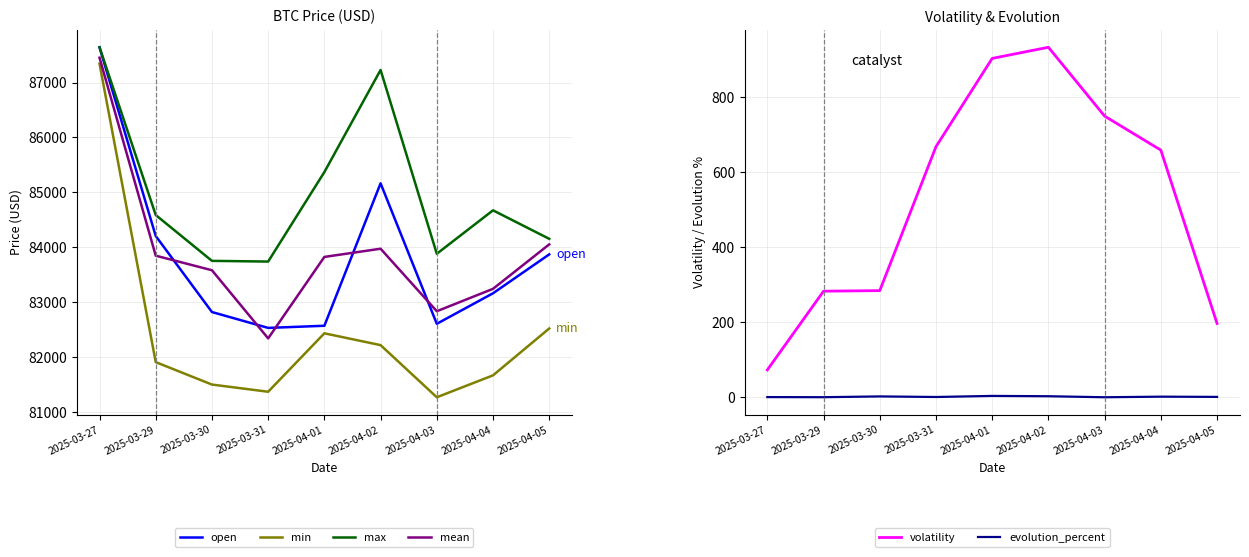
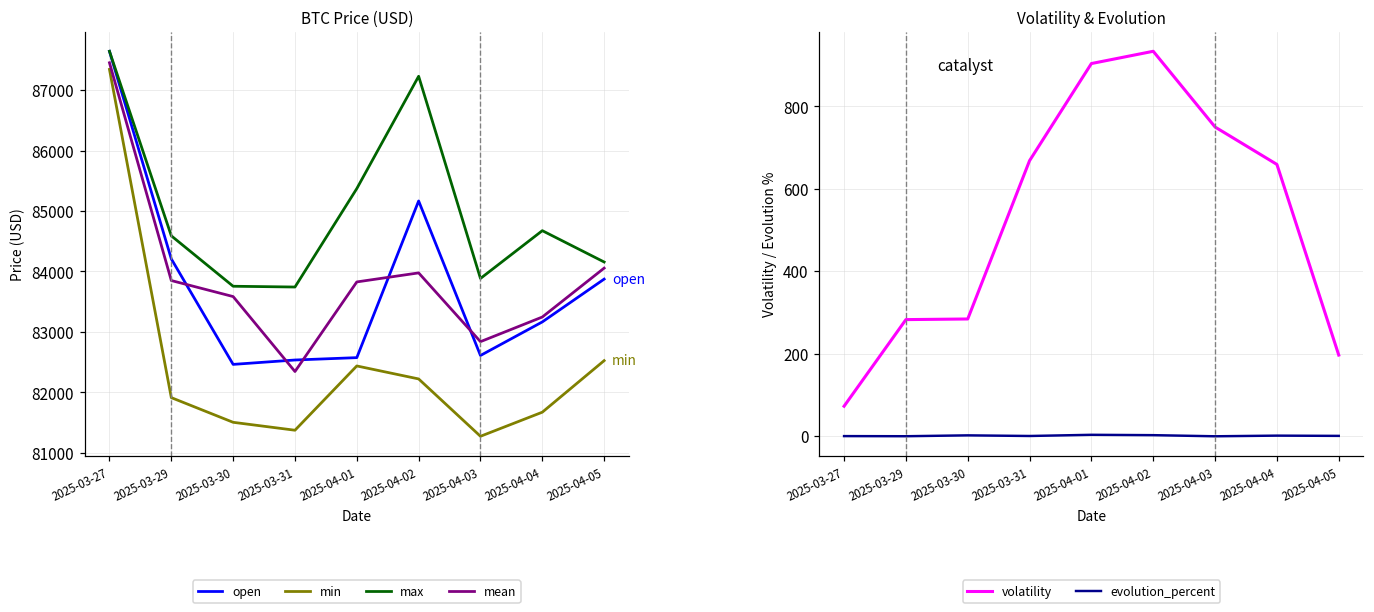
  {
    "BTC Price (USD)": {
      "open": {
        "2025-03-29": 84200,
-       "2025-03-30": 82800,
+       "2025-03-30": 82500,
        "2025-03-31": 82500,
        "2025-04-01": 82600,
        "2025-04-02": 85200,
        "2025-04-03": 82600,
        "2025-04-04": 83200,
        "2025-04-05": 83900
      },
      "min": {
        "2025-03-27": 87300,
        "2025-03-29": 81900,
        "2025-03-30": 81500,
        "2025-03-31": 81400,
        "2025-04-01": 82400,
        "2025-04-02": 82200,
        "2025-04-03": 81300,
        "2025-04-04": 81700,
        "2025-04-05": 82500
      },
      "max": {
        "2025-03-29": 84600,
        "2025-03-30": 83800,
        "2025-03-31": 83700,
        "2025-04-01": 85400,
        "2025-04-02": 87200,
        "2025-04-03": 83900,
        "2025-04-04": 84700,
        "2025-04-05": 84200
      },
      "mean": {
        "2025-03-27": 87500,
        "2025-03-29": 83800,
        "2025-03-30": 83600,
        "2025-03-31": 82300,
        "2025-04-01": 83800,
        "2025-04-02": 84000,
        "2025-04-03": 82800,
        "2025-04-04": 83200,
        "2025-04-05": 84100
      }
    },
    "Volatility & Evolution": {
      "volatility": {
        "2025-03-27": 70,
        "2025-03-29": 280,
        "2025-03-30": 280,
        "2025-03-31": 670,
        "2025-04-01": 900,
        "2025-04-02": 930,
        "2025-04-03": 750,
        "2025-04-04": 660,
        "2025-04-05": 200
      },
      "evolution_percent": {
        "2025-03-27": 0,
        "2025-03-29": 0,
        "2025-03-30": 0,
        "2025-03-31": 0,
        "2025-04-01": 0,
        "2025-04-02": 0,
        "2025-04-03": 0,
        "2025-04-04": 0,
        "2025-04-05": 0
      }
    }
  }
